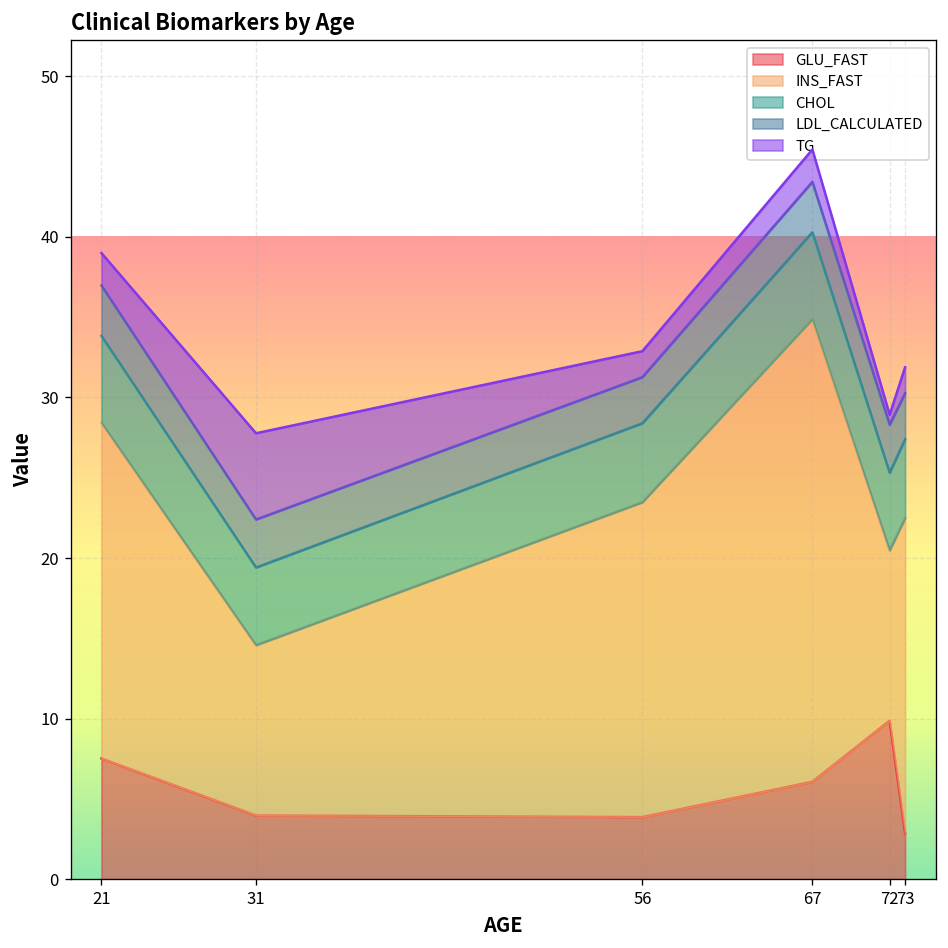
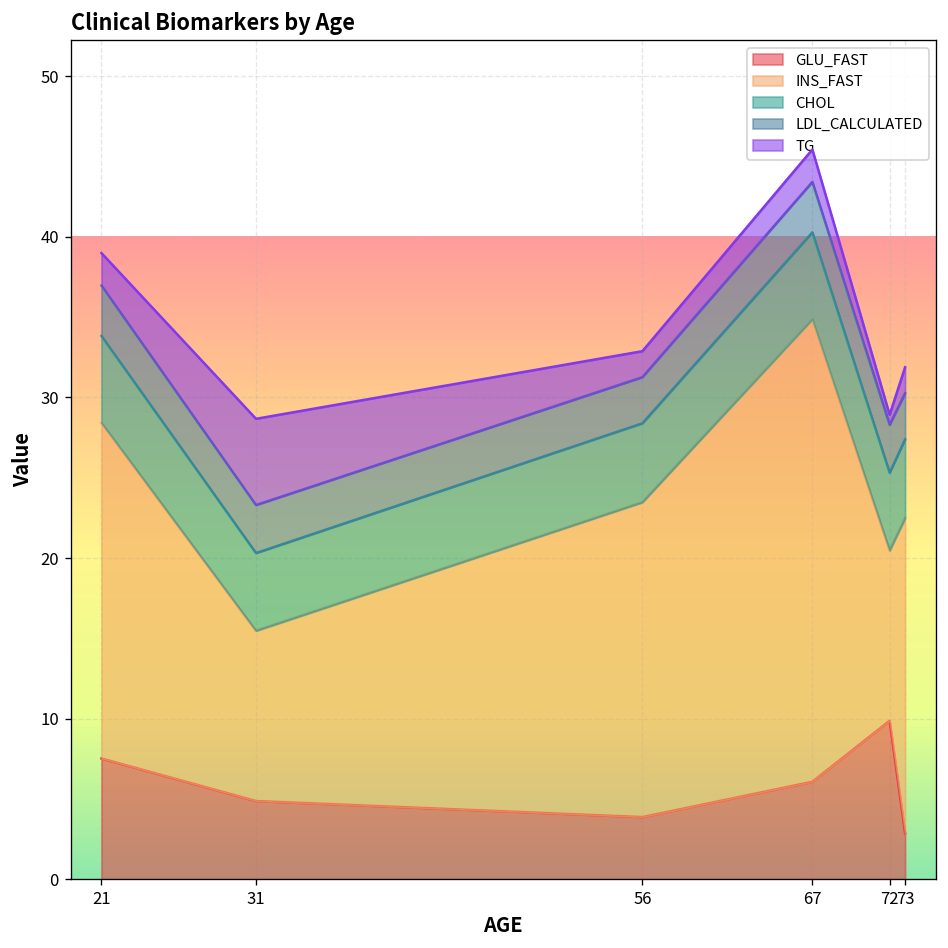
  {
    "GLU_FAST": {
      "21": 7.5,
-     "31": 4.0,
+     "31": 4.9,
      "56": 3.9,
      "67": 6.1
    },
    "INS_FAST": {
      "21": 20.9,
      "31": 10.6,
      "56": 19.6,
      "67": 28.8
    },
    "TG": {
      "21": 2.0,
      "31": 5.4,
      "56": 1.6
    }
  }
